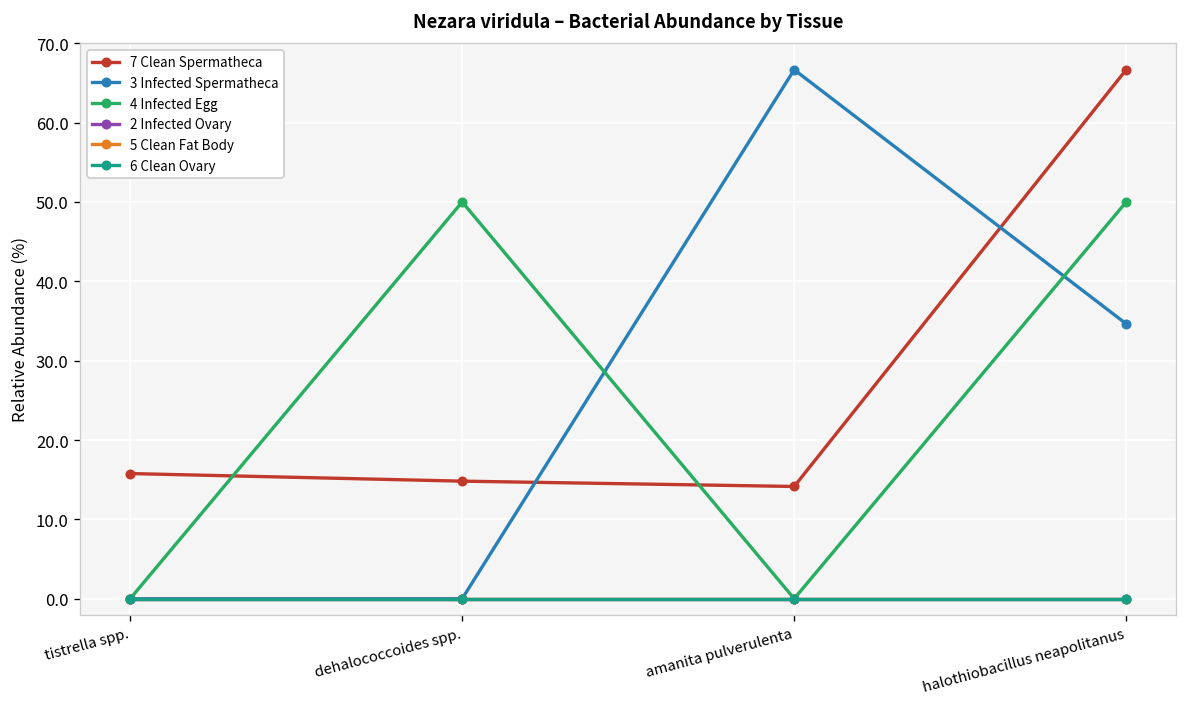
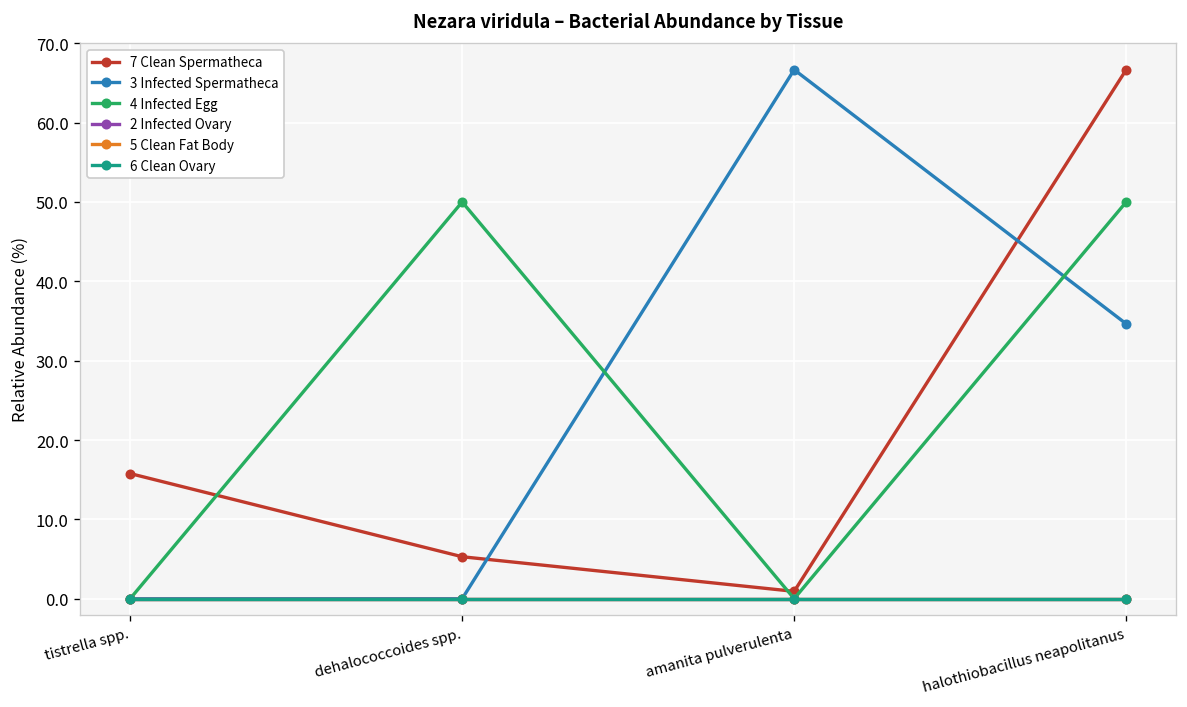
  {
    "7 Clean Spermatheca": {
      "tistrella spp.": 16,
-     "dehalococcoides spp.": 15,
-     "amanita pulverulenta": 14,
+     "dehalococcoides spp.": 5,
+     "amanita pulverulenta": 1,
      "halothiobacillus neapolitanus": 67
    },
    "3 Infected Spermatheca": {
      "amanita pulverulenta": 67,
      "halothiobacillus neapolitanus": 35
    }
  }
